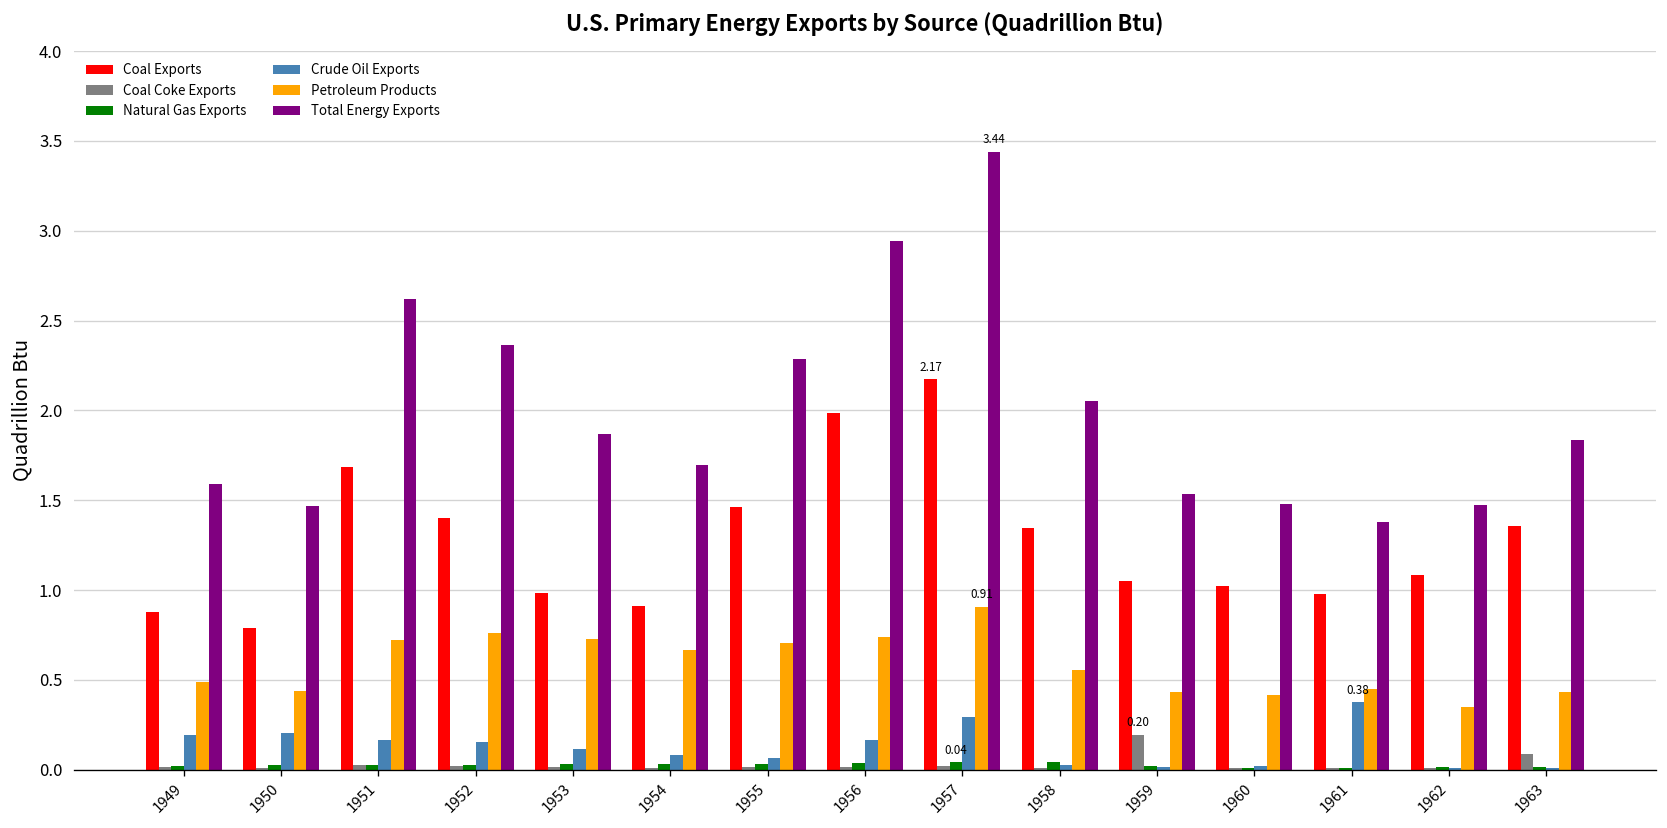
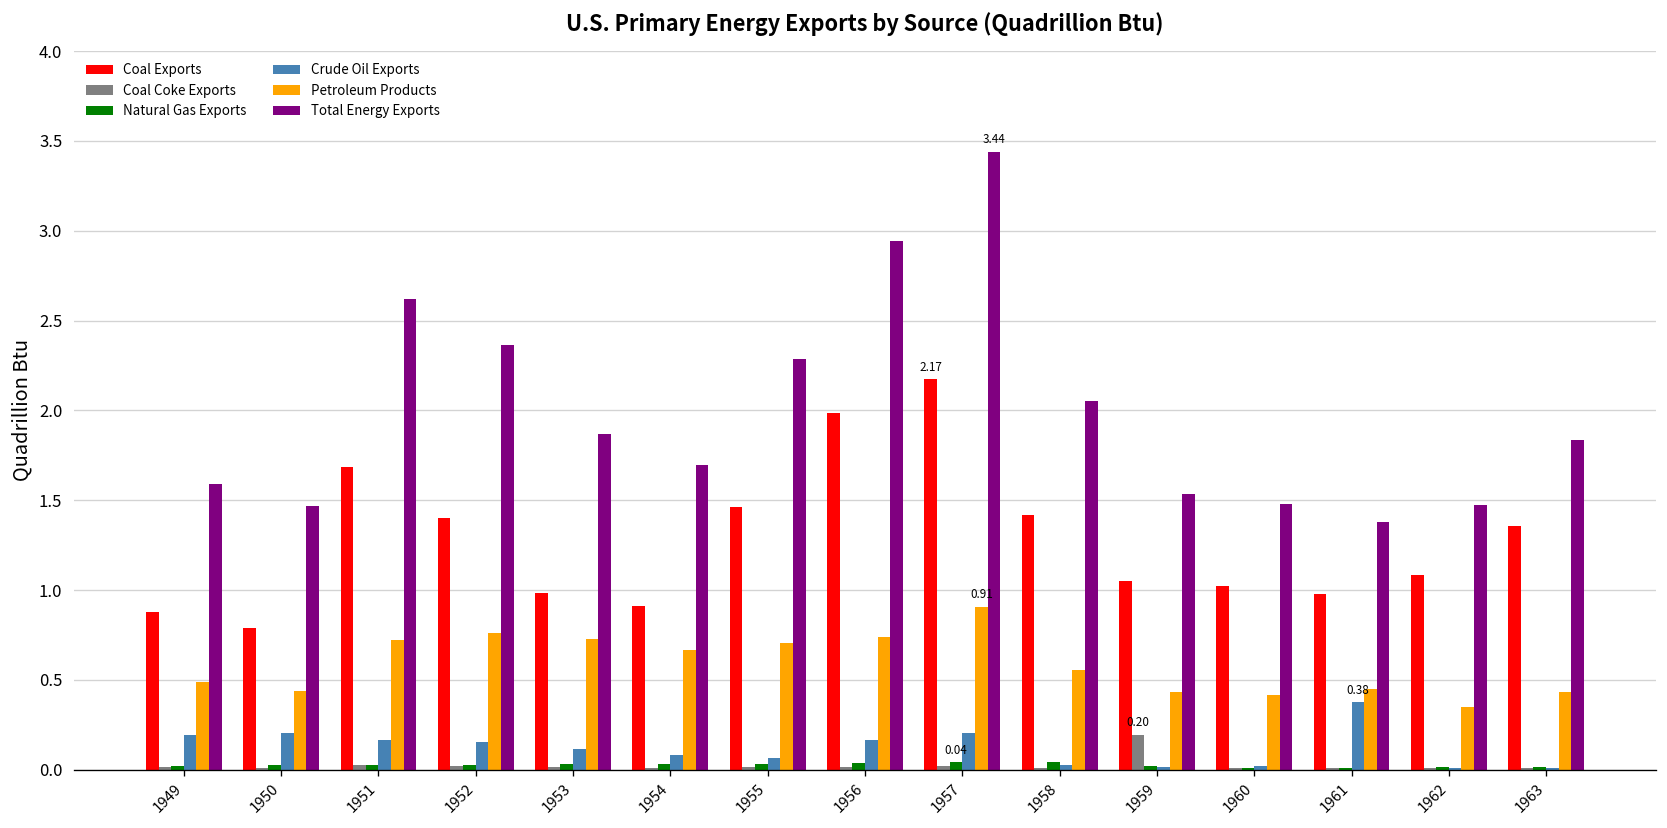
  {
    "Coal Exports": {
      "1949": 0.88,
      "1950": 0.79,
      "1951": 1.68,
      "1952": 1.40,
      "1953": 0.98,
      "1954": 0.91,
      "1955": 1.46,
      "1956": 1.98,
-     "1958": 1.35,
+     "1958": 1.42,
      "1959": 1.05,
      "1960": 1.02,
      "1961": 0.98,
      "1962": 1.08,
      "1963": 1.36
    },
    "Coal Coke Exports": {
      "1951": 0.03,
      "1952": 0.02,
      "1957": 0.02,
-     "1963": 0.09
+     "1963": 0.01
    },
    "Natural Gas Exports": {
      "1957": 0.04
    },
    "Crude Oil Exports": {
      "1949": 0.19,
      "1950": 0.20,
      "1951": 0.17,
      "1952": 0.15,
      "1953": 0.12,
      "1954": 0.08,
      "1955": 0.07,
      "1956": 0.17,
-     "1957": 0.29,
+     "1957": 0.20,
      "1958": 0.03,
      "1960": 0.02
    },
    "Petroleum Products": {
      "1957": 0.91
    },
    "Total Energy Exports": {
      "1957": 3.44
    }
  }
